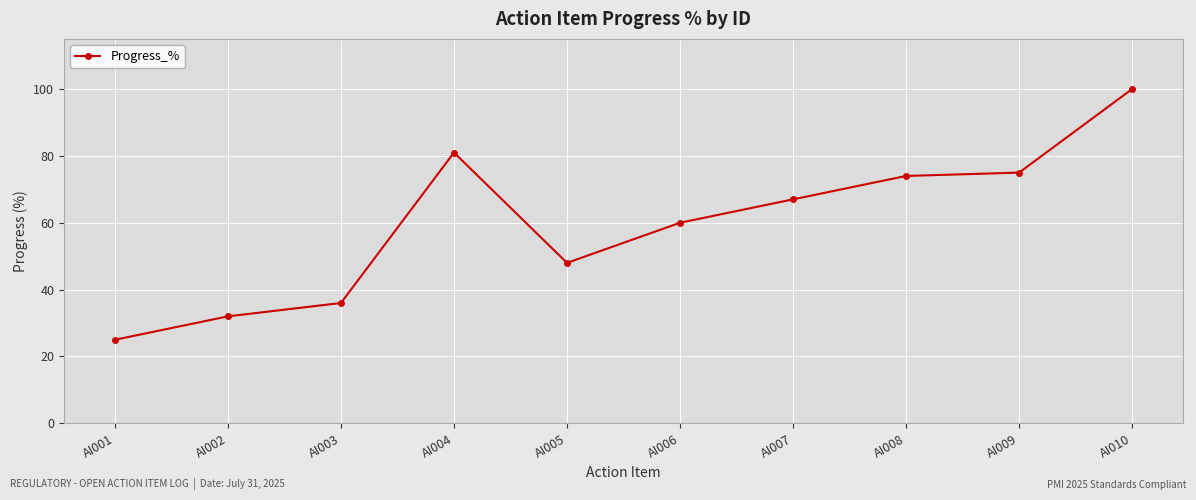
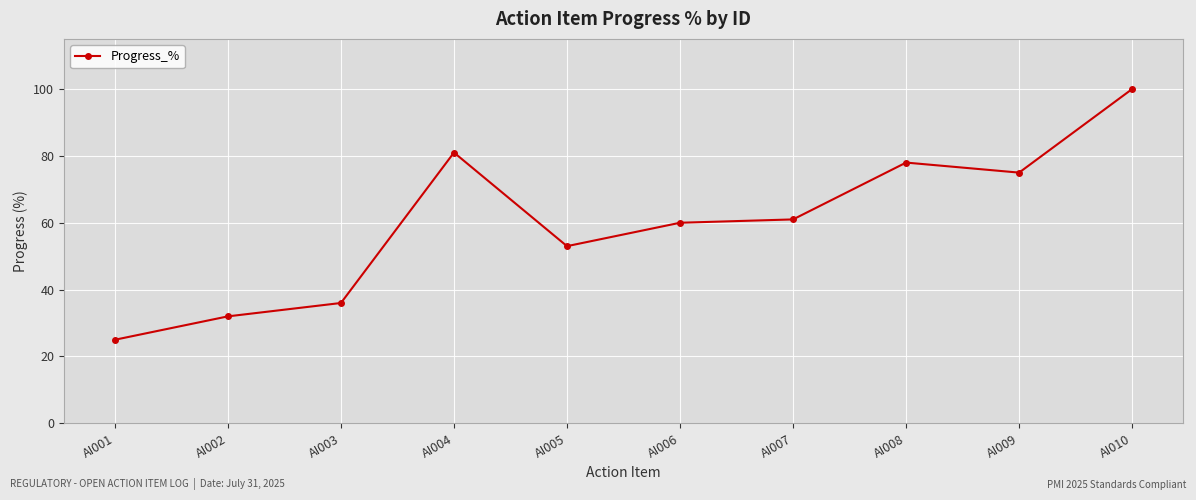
  {
    "AI001": 25,
    "AI002": 32,
    "AI003": 36,
    "AI004": 81,
-   "AI005": 48,
+   "AI005": 53,
    "AI006": 60,
-   "AI007": 67,
-   "AI008": 74,
+   "AI007": 61,
+   "AI008": 78,
    "AI009": 75,
    "AI010": 100
  }
